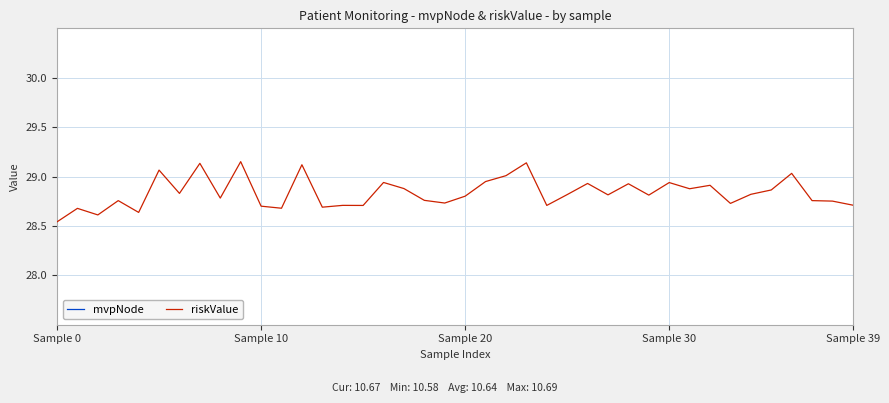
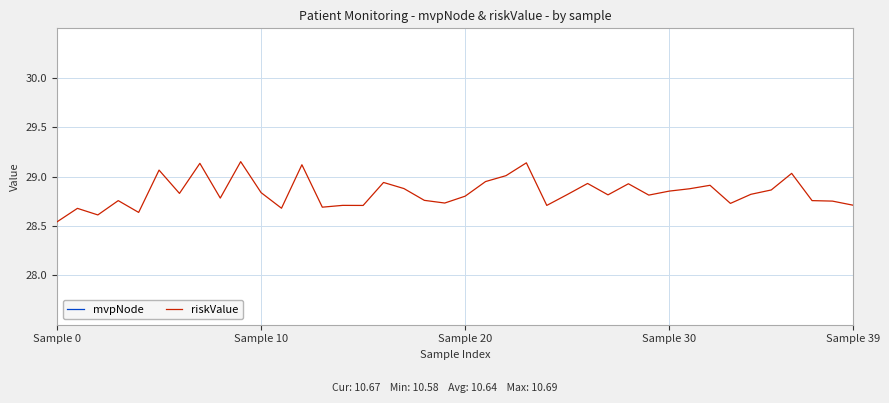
  {
    "riskValue": {
      "Sample 0": 28.5,
-     "Sample 10": 28.7,
+     "Sample 10": 28.8,
      "Sample 20": 28.8,
-     "Sample 30": 28.94,
+     "Sample 30": 28.85,
      "Sample 39": 28.7
    }
  }
